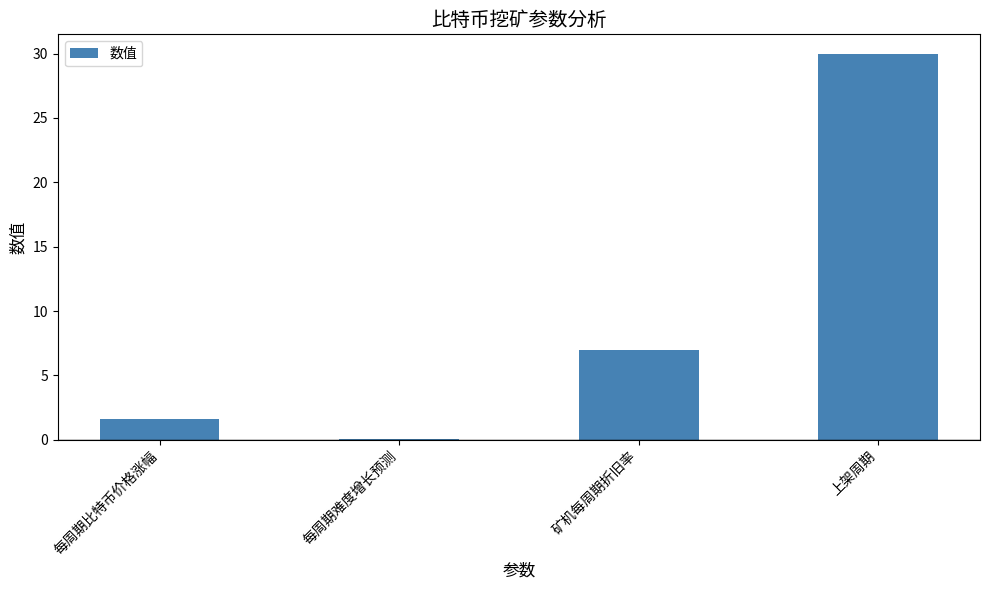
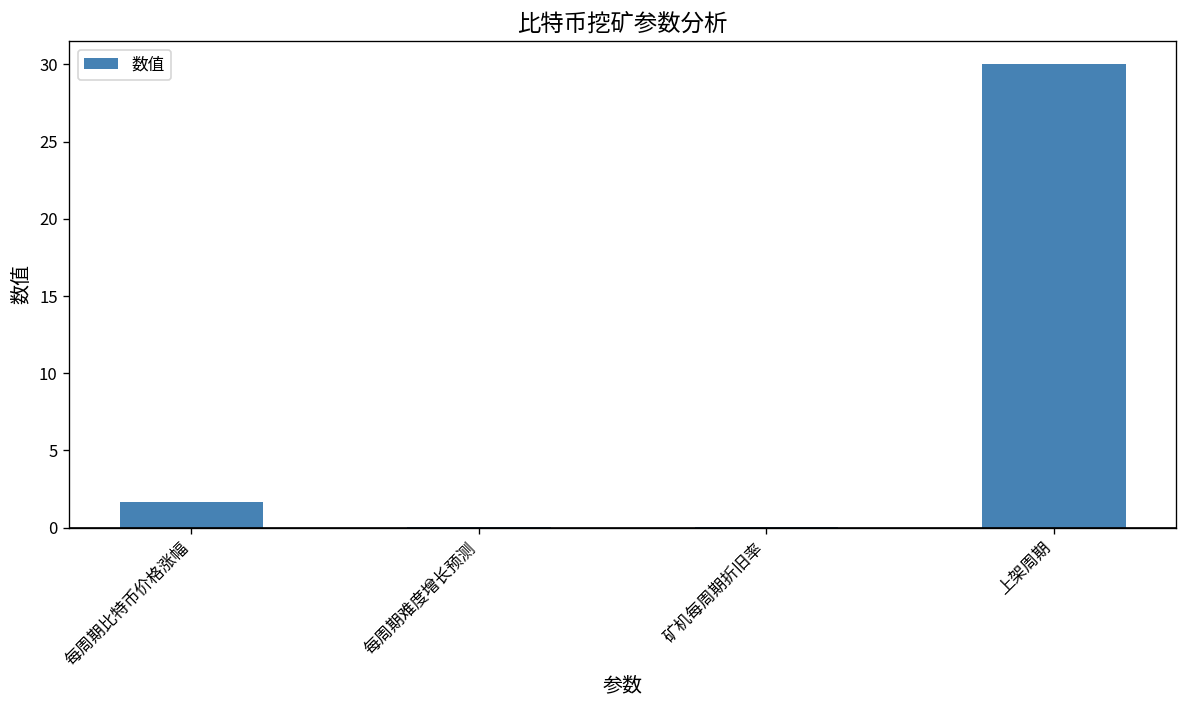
  {
    "每周期比特币价格涨幅": 1.6,
-   "矿机每周期折旧率": 7.0,
+   "矿机每周期折旧率": 0.0,
    "上架周期": 30.0
  }
